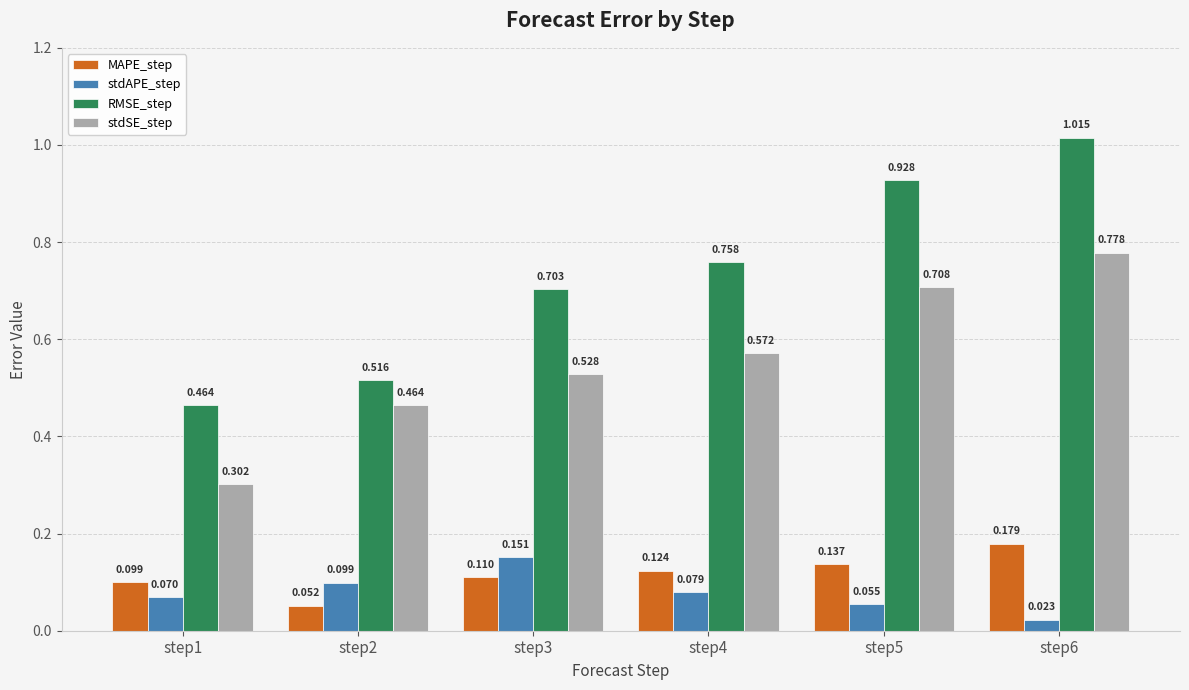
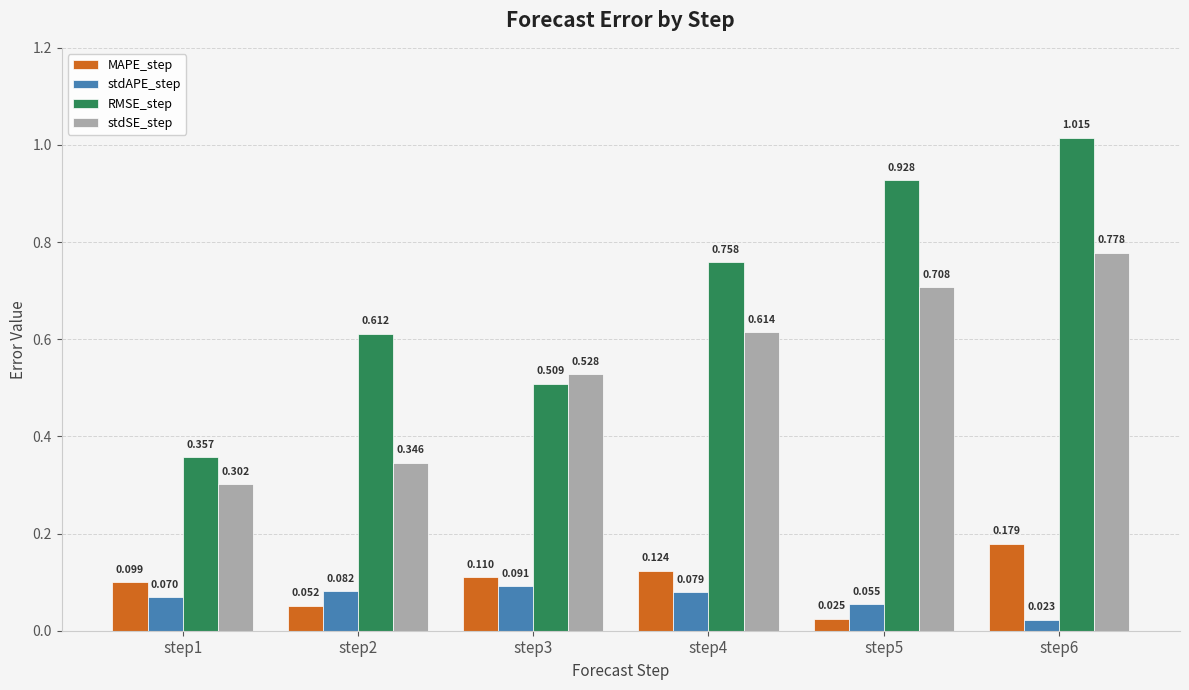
  {
    "MAPE_step": {
      "step1": 0.099,
      "step2": 0.052,
      "step3": 0.110,
      "step4": 0.124,
-     "step5": 0.137,
+     "step5": 0.025,
      "step6": 0.179
    },
    "stdAPE_step": {
      "step1": 0.070,
-     "step2": 0.099,
-     "step3": 0.151,
+     "step2": 0.082,
+     "step3": 0.091,
      "step4": 0.079,
      "step5": 0.055,
      "step6": 0.023
    },
    "RMSE_step": {
-     "step1": 0.464,
-     "step2": 0.516,
-     "step3": 0.703,
+     "step1": 0.357,
+     "step2": 0.612,
+     "step3": 0.509,
      "step4": 0.758,
      "step5": 0.928,
      "step6": 1.015
    },
    "stdSE_step": {
      "step1": 0.302,
-     "step2": 0.464,
+     "step2": 0.346,
      "step3": 0.528,
-     "step4": 0.572,
+     "step4": 0.614,
      "step5": 0.708,
      "step6": 0.778
    }
  }
